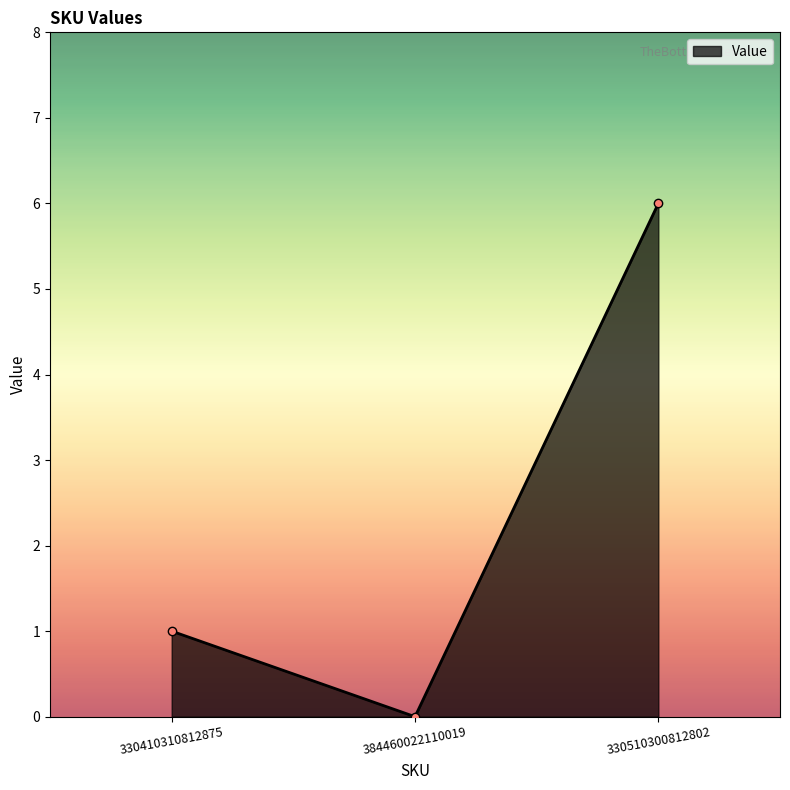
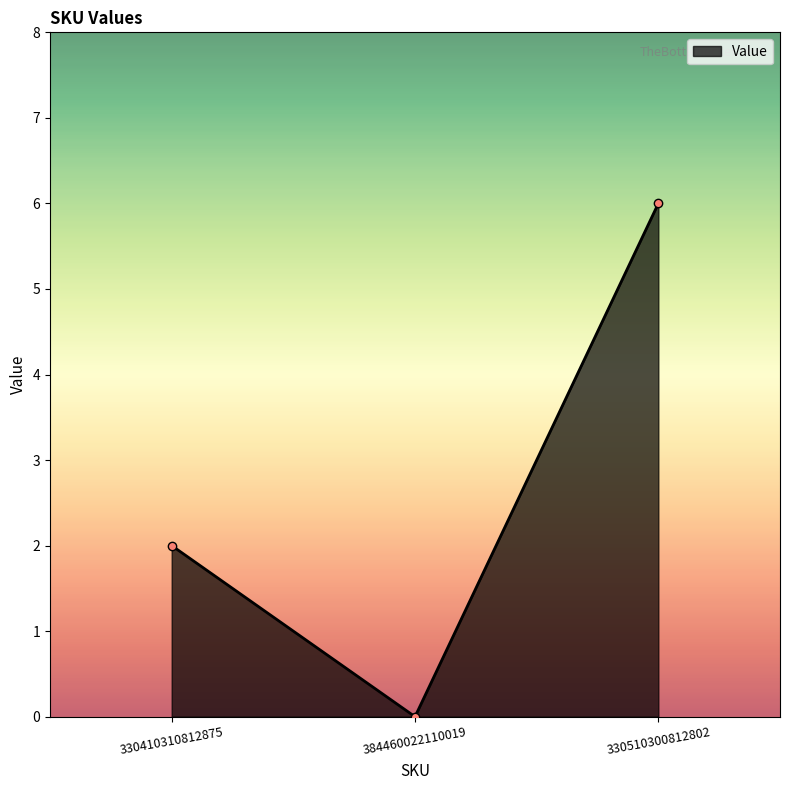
  {
-   "330410310812875": 1,
+   "330410310812875": 2,
    "384460022110019": 0,
    "330510300812802": 6
  }
